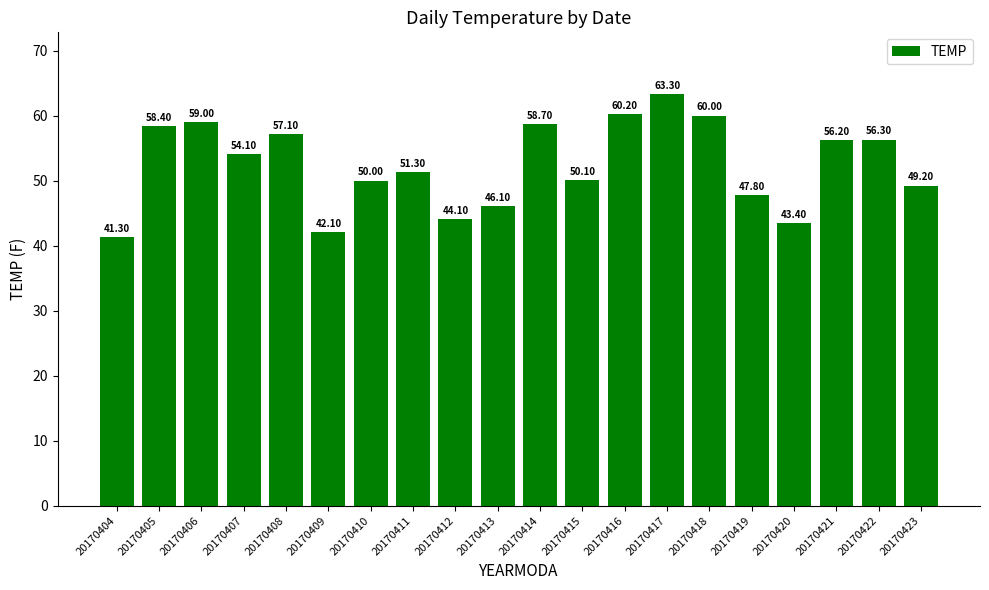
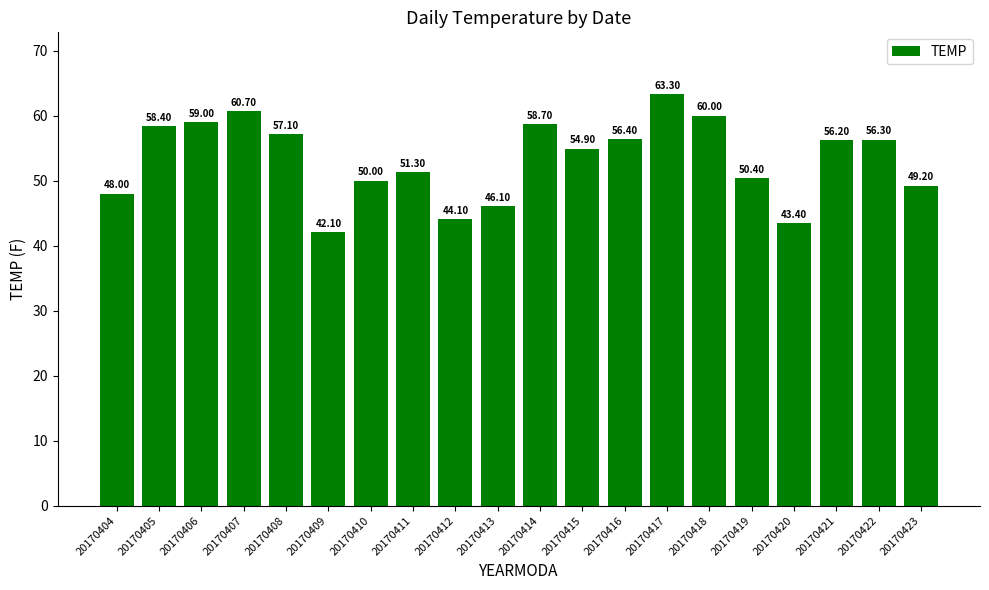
  {
-   "20170404": 41.30,
+   "20170404": 48.00,
    "20170405": 58.40,
    "20170406": 59.00,
-   "20170407": 54.10,
+   "20170407": 60.70,
    "20170408": 57.10,
    "20170409": 42.10,
    "20170410": 50.00,
    "20170411": 51.30,
    "20170412": 44.10,
    "20170413": 46.10,
    "20170414": 58.70,
-   "20170415": 50.10,
-   "20170416": 60.20,
+   "20170415": 54.90,
+   "20170416": 56.40,
    "20170417": 63.30,
    "20170418": 60.00,
-   "20170419": 47.80,
+   "20170419": 50.40,
    "20170420": 43.40,
    "20170421": 56.20,
    "20170422": 56.30,
    "20170423": 49.20
  }
